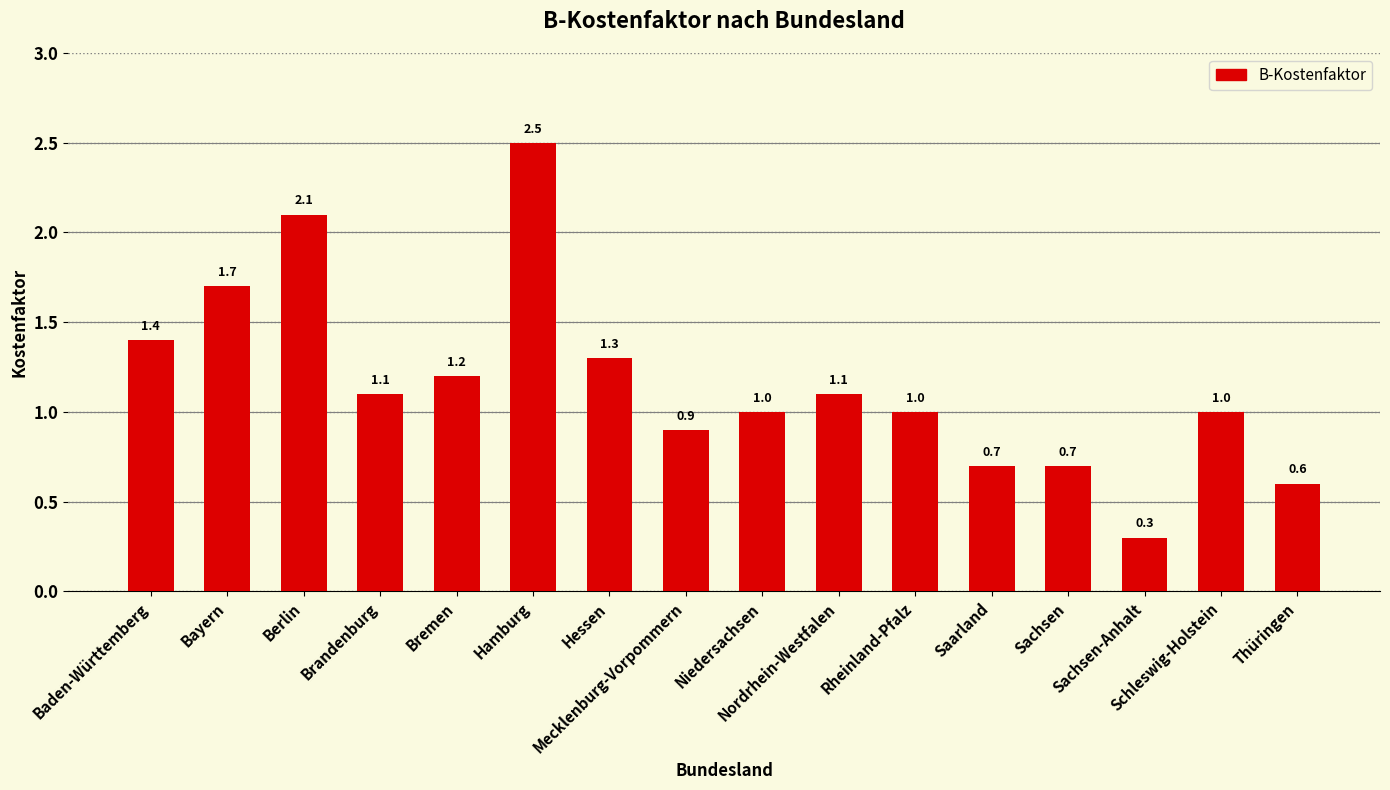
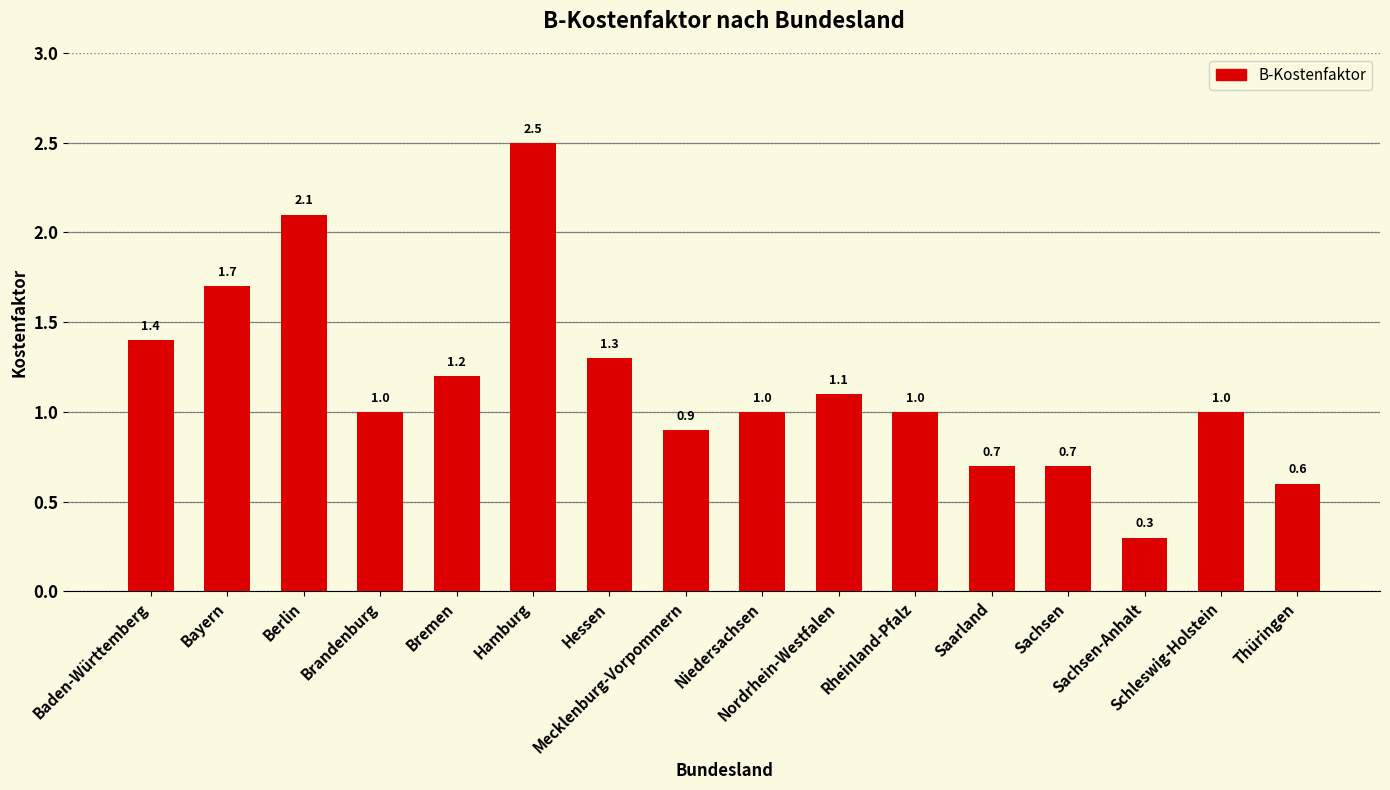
  {
    "Baden-Württemberg": 1.4,
    "Bayern": 1.7,
    "Berlin": 2.1,
-   "Brandenburg": 1.1,
+   "Brandenburg": 1.0,
    "Bremen": 1.2,
    "Hamburg": 2.5,
    "Hessen": 1.3,
    "Mecklenburg-Vorpommern": 0.9,
    "Niedersachsen": 1.0,
    "Nordrhein-Westfalen": 1.1,
    "Rheinland-Pfalz": 1.0,
    "Saarland": 0.7,
    "Sachsen": 0.7,
    "Sachsen-Anhalt": 0.3,
    "Schleswig-Holstein": 1.0,
    "Thüringen": 0.6
  }
